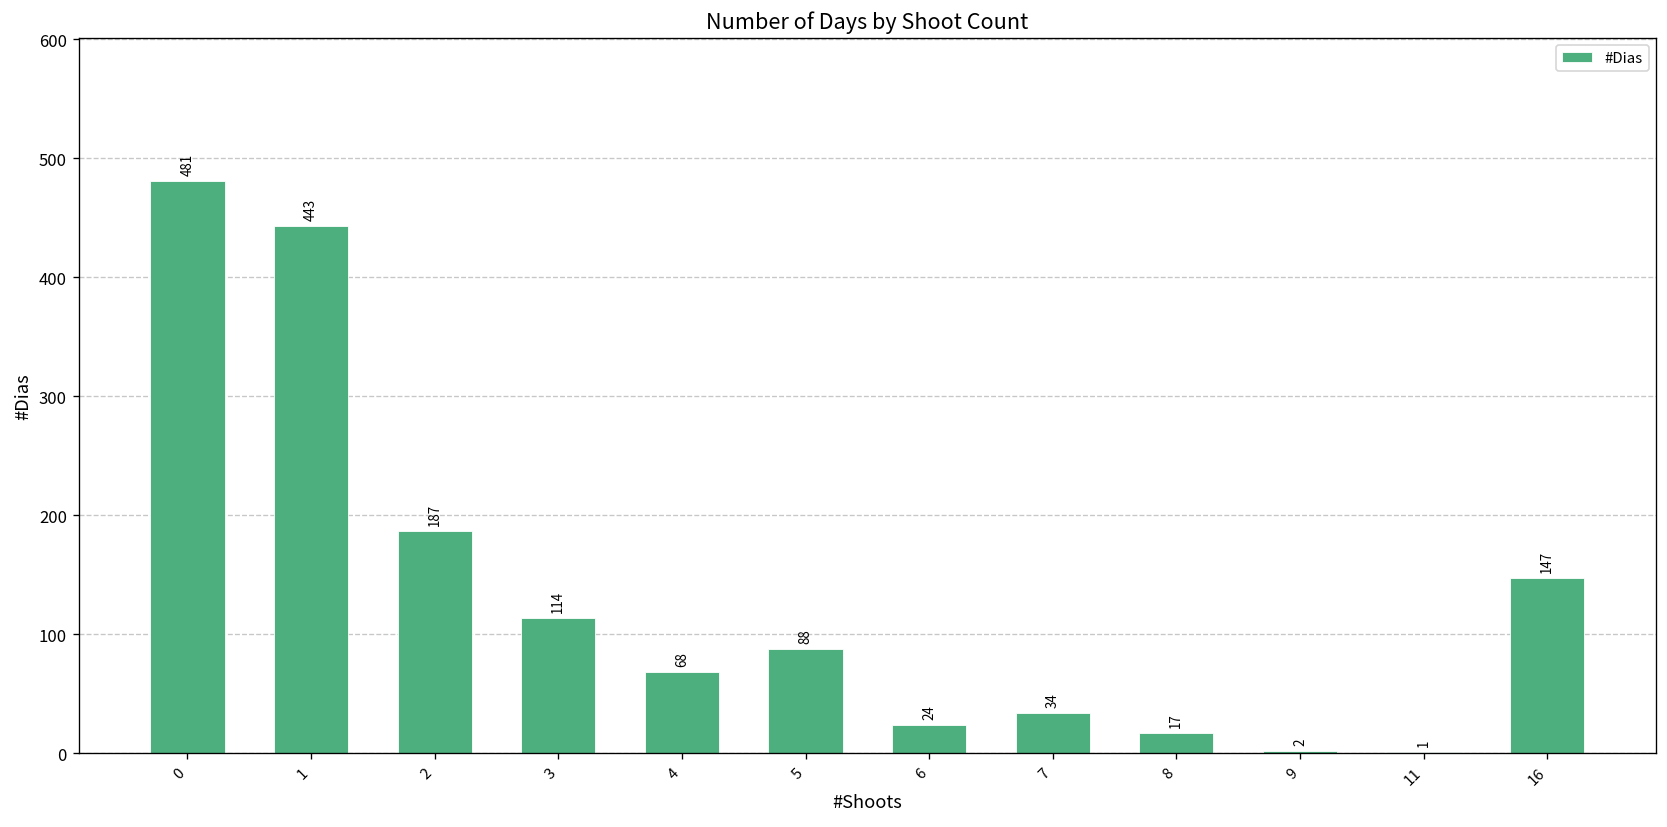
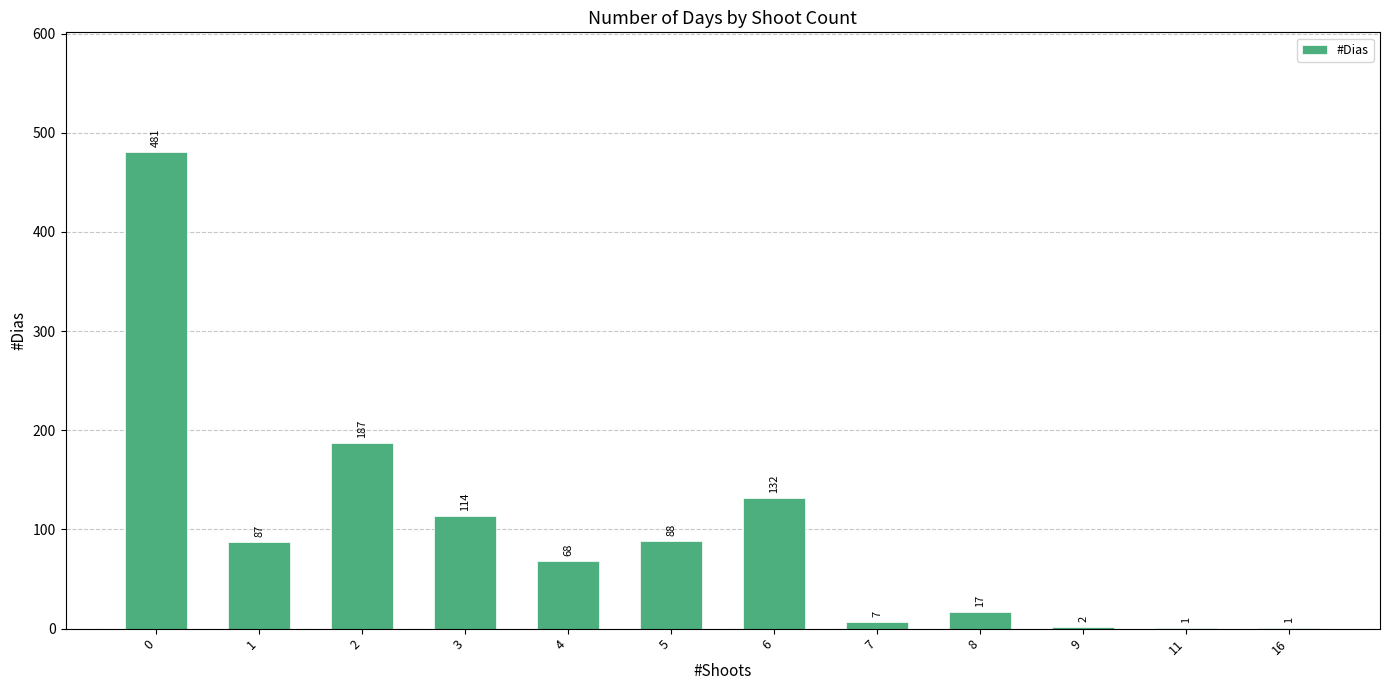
  {
    "0": 481,
-   "1": 443,
+   "1": 87,
    "2": 187,
    "3": 114,
    "4": 68,
    "5": 88,
-   "6": 24,
-   "7": 34,
+   "6": 132,
+   "7": 7,
    "8": 17,
    "9": 2,
    "11": 1,
-   "16": 147
+   "16": 1
  }
